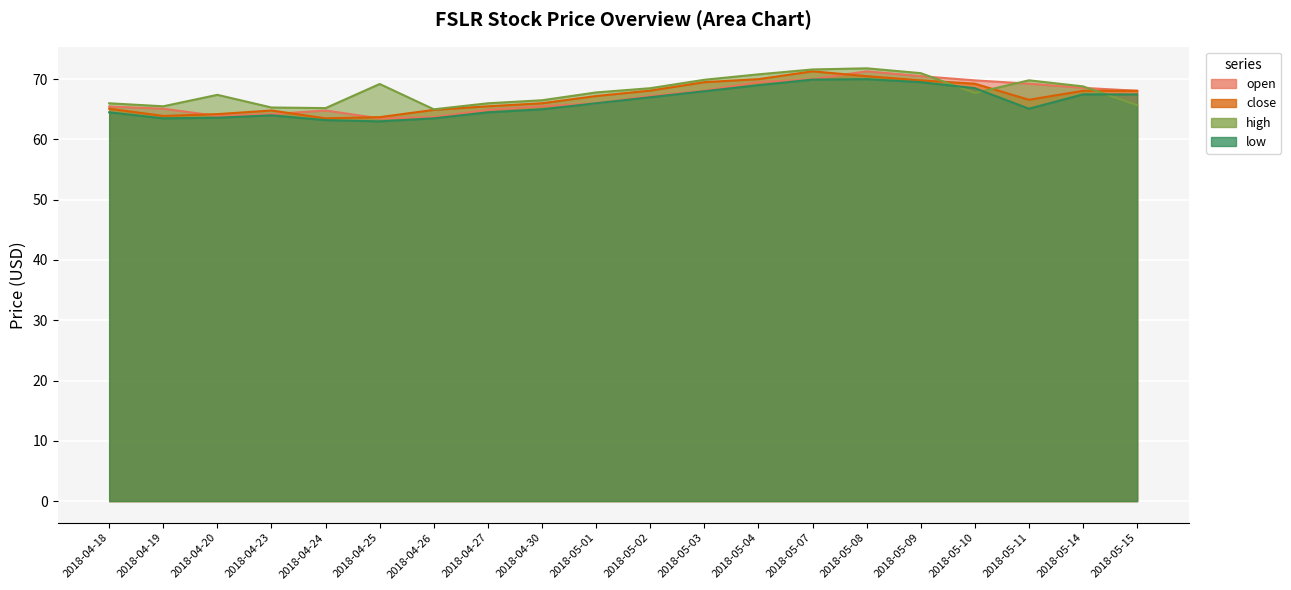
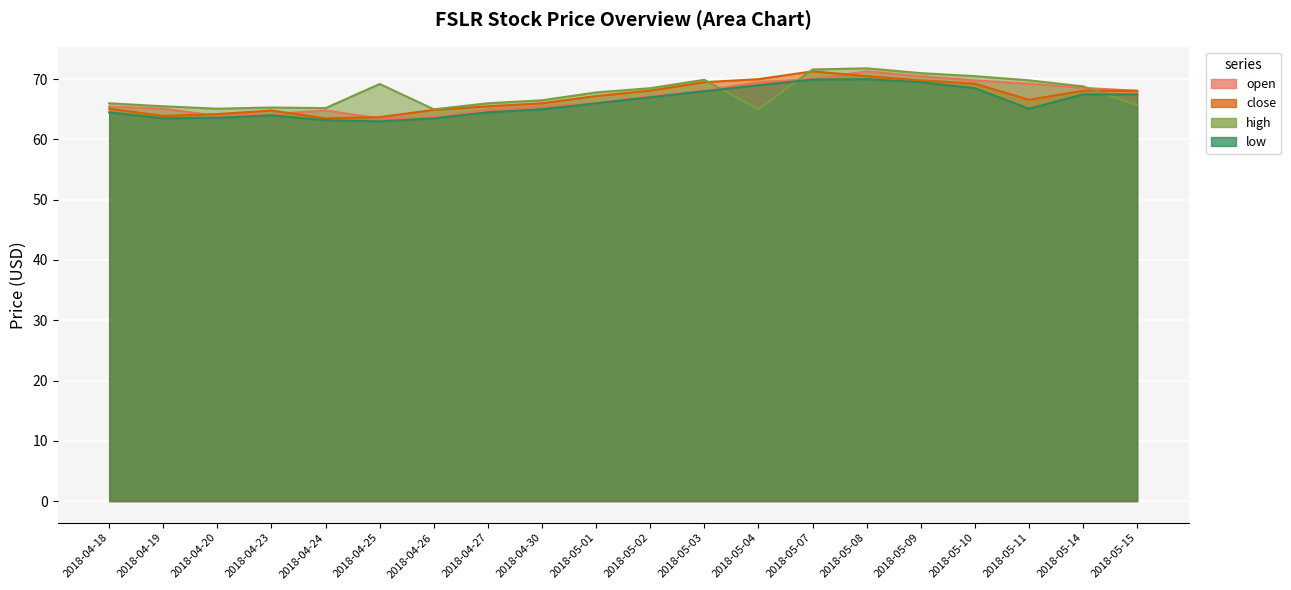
  {
    "open": {
      "2018-04-30": 66,
      "2018-05-04": 70,
      "2018-05-08": 71,
      "2018-05-09": 71,
      "2018-05-10": 70,
      "2018-05-11": 69
    },
    "close": {
      "2018-04-23": 65,
      "2018-04-27": 66,
      "2018-04-30": 66,
      "2018-05-01": 67,
      "2018-05-04": 70,
      "2018-05-08": 71,
      "2018-05-10": 69,
      "2018-05-11": 67,
      "2018-05-14": 68
    },
    "high": {
      "2018-04-18": 66,
-     "2018-04-20": 67,
+     "2018-04-20": 65,
      "2018-04-23": 65,
      "2018-04-25": 69,
      "2018-04-27": 66,
      "2018-04-30": 67,
      "2018-05-01": 68,
-     "2018-05-04": 71,
+     "2018-05-04": 65,
      "2018-05-08": 72,
      "2018-05-09": 71,
-     "2018-05-10": 68,
+     "2018-05-10": 71,
      "2018-05-11": 70,
      "2018-05-15": 66
    },
    "low": {
      "2018-04-18": 65,
      "2018-04-25": 63,
      "2018-04-30": 65,
      "2018-05-04": 69,
      "2018-05-08": 70,
      "2018-05-10": 69,
      "2018-05-11": 65,
      "2018-05-14": 67,
      "2018-05-15": 67
    }
  }
